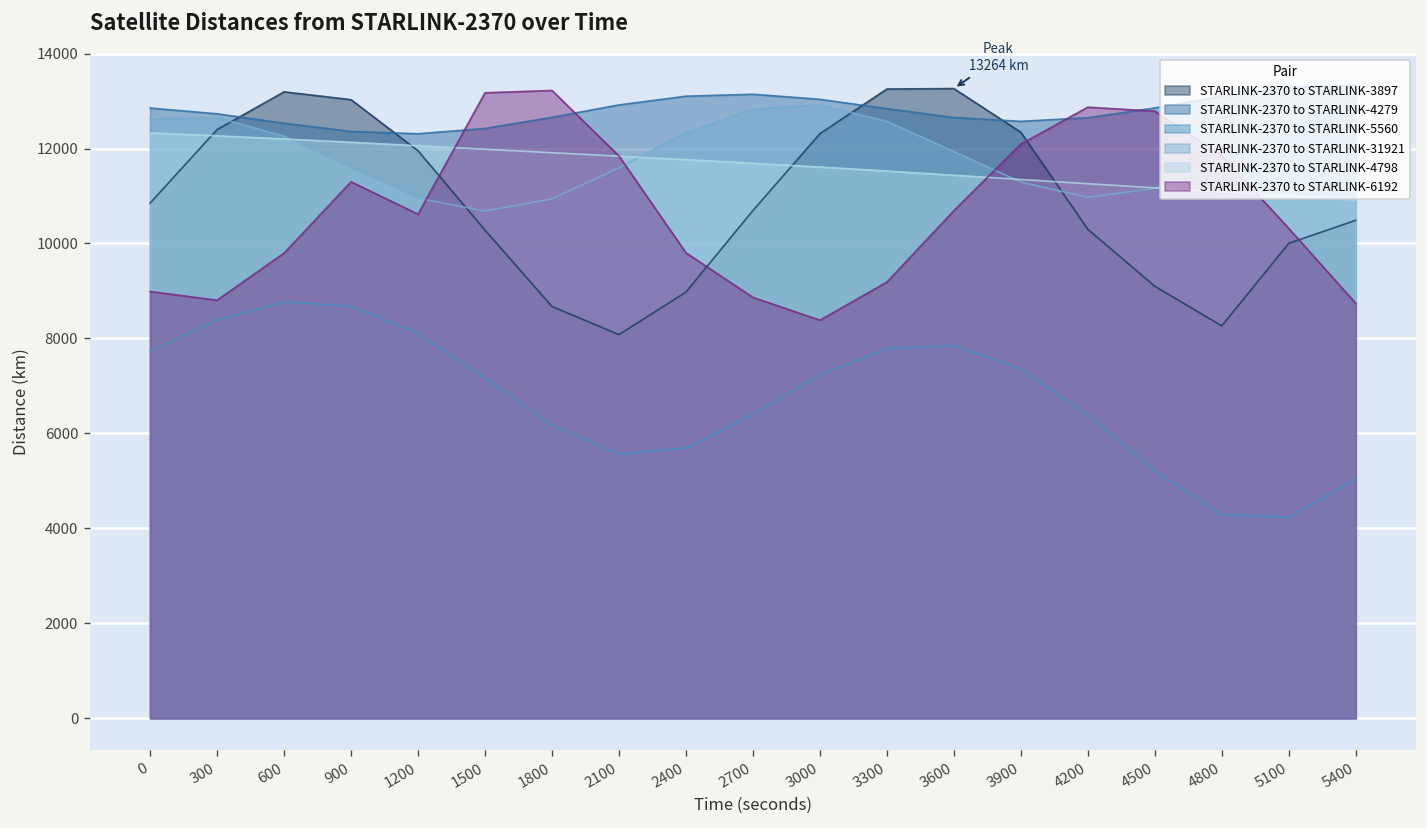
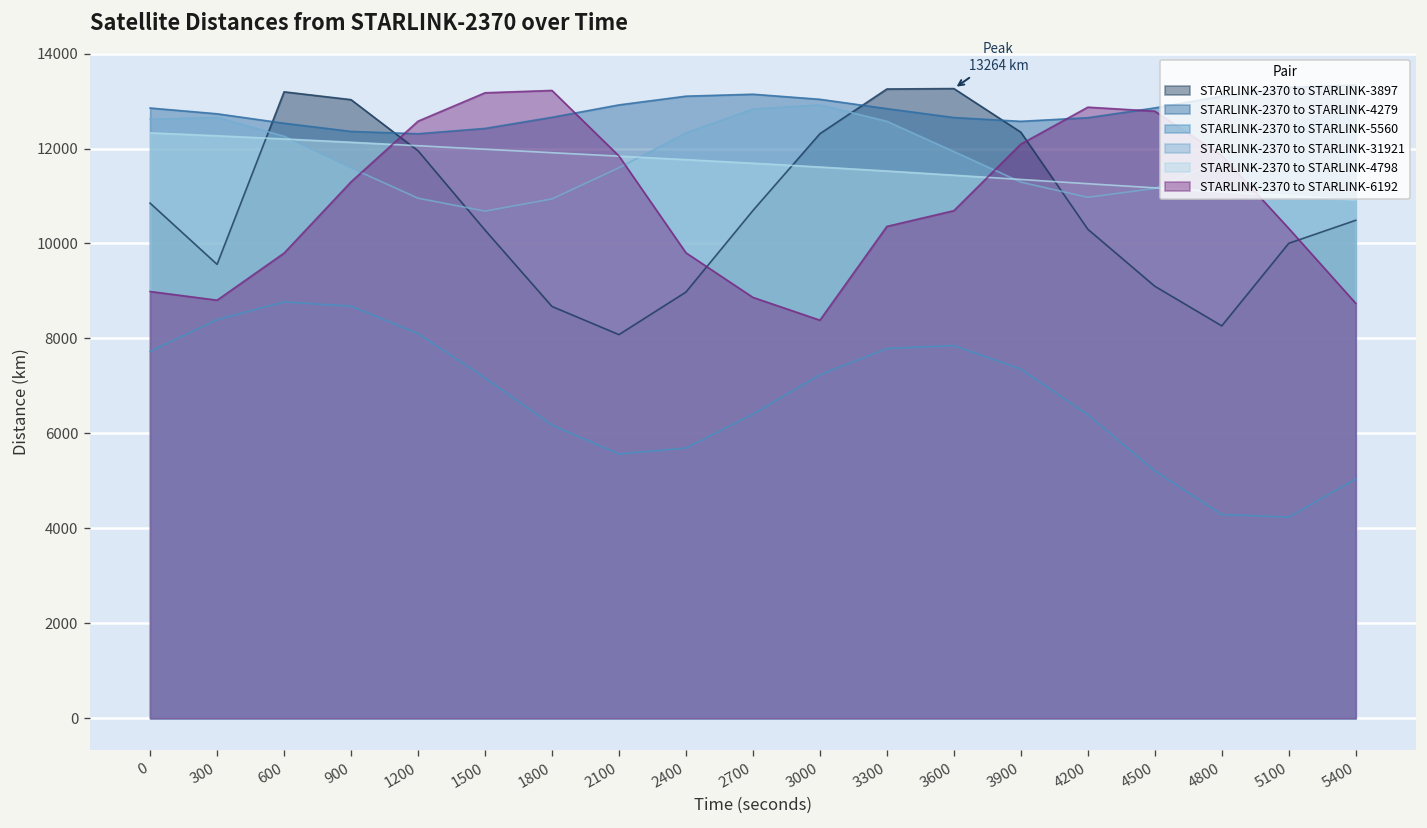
  {
    "STARLINK-2370 to STARLINK-3897": {
      "0": 10800,
-     "300": 12400,
+     "300": 9600,
      "600": 13200,
      "900": 13000,
      "1200": 12000,
      "1500": 10300,
      "1800": 8700,
      "2100": 8100,
      "2400": 9000,
      "2700": 10700,
      "3000": 12300,
      "3300": 13300,
      "3900": 12300,
      "4200": 10300,
      "4500": 9100,
      "4800": 8300,
      "5100": 10000,
      "5400": 10500
    },
    "STARLINK-2370 to STARLINK-6192": {
      "0": 9000,
      "300": 8800,
      "600": 9800,
      "900": 11300,
-     "1200": 10600,
+     "1200": 12600,
      "1500": 13200,
      "1800": 13200,
      "2400": 9800,
      "2700": 8900,
      "3000": 8400,
-     "3300": 9200,
+     "3300": 10400,
      "3600": 10700,
      "3900": 12100,
      "4200": 12900,
      "4500": 12800,
      "5100": 10300,
      "5400": 8700
    }
  }
